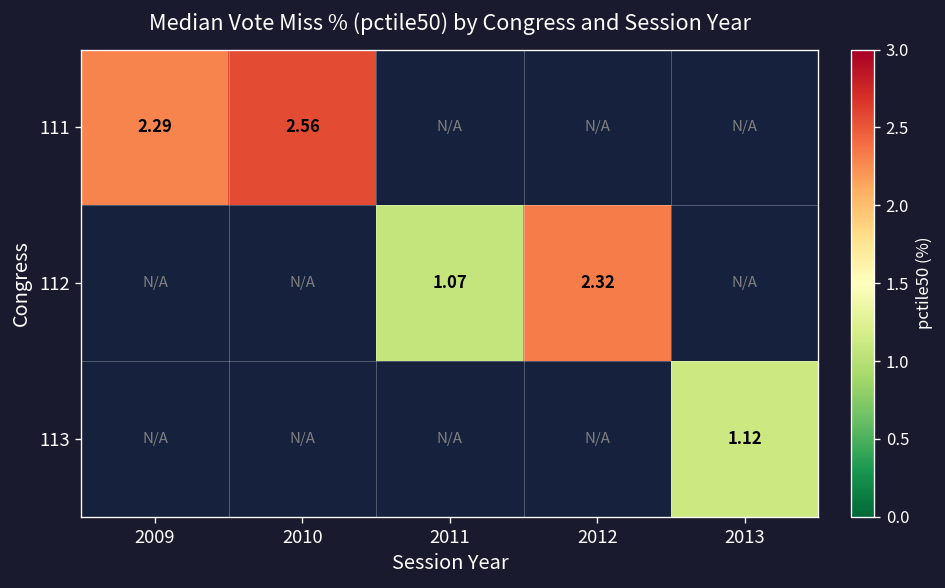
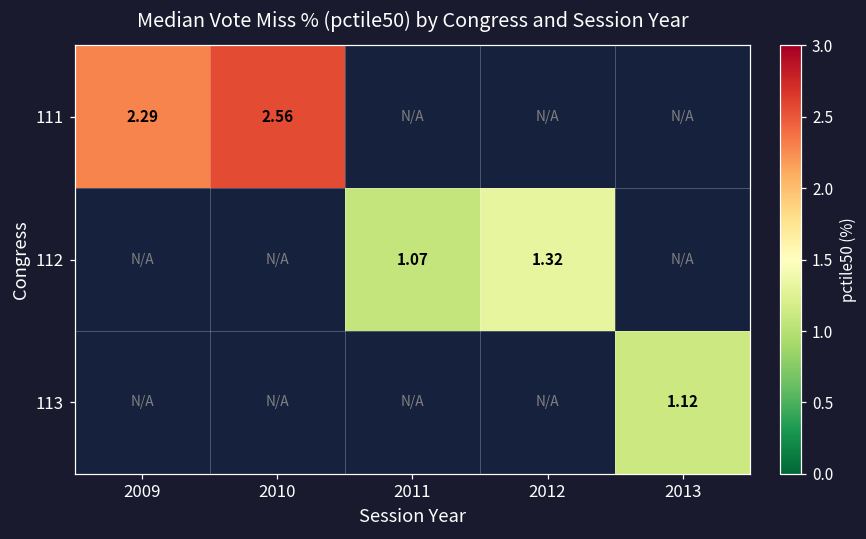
  {
    "111": {
      "2009": 2.29,
      "2010": 2.56
    },
    "112": {
      "2011": 1.07,
-     "2012": 2.32
+     "2012": 1.32
    },
    "113": {
      "2013": 1.12
    }
  }
